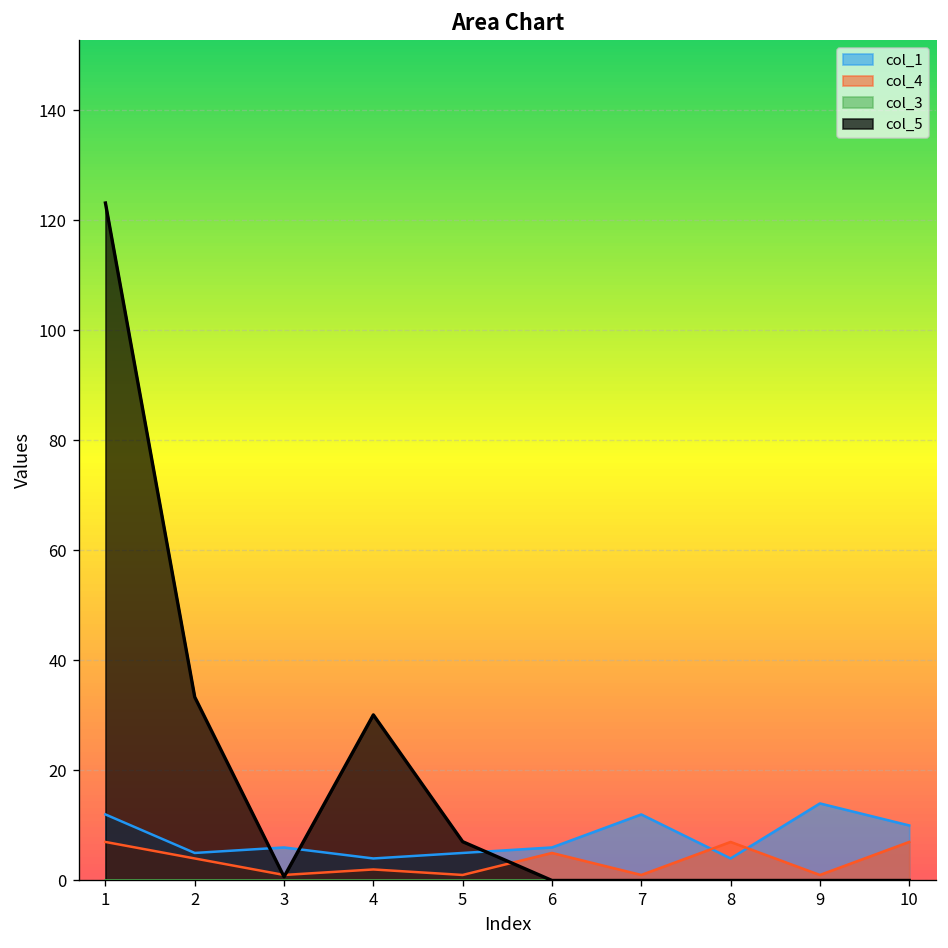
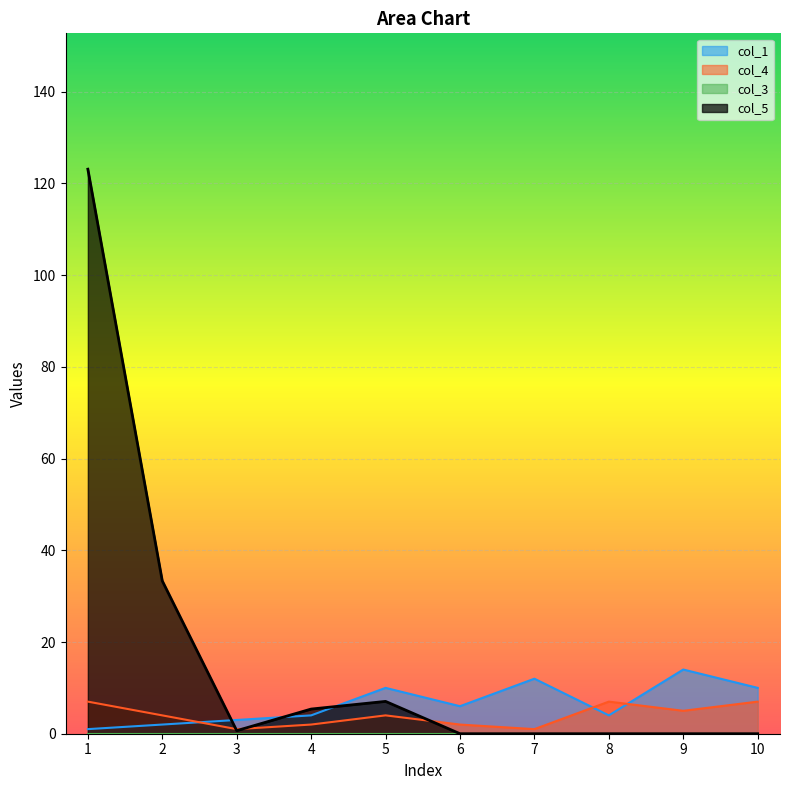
  {
    "col_1": {
-     "1": 12,
-     "2": 5,
-     "3": 6,
+     "1": 1,
+     "2": 2,
+     "3": 3,
      "4": 4,
-     "5": 5,
+     "5": 10,
      "6": 6,
      "7": 12,
      "8": 4,
      "9": 14,
      "10": 10
    },
    "col_4": {
      "1": 7,
      "2": 4,
      "4": 2,
-     "5": 1,
-     "6": 5,
+     "5": 4,
+     "6": 2,
      "7": 1,
      "8": 7,
-     "9": 1,
+     "9": 5,
      "10": 7
    },
    "col_3": {
      "1": 0,
      "2": 0,
      "3": 0,
      "4": 0,
      "5": 0
    },
    "col_5": {
      "1": 123,
      "2": 33,
-     "4": 30,
+     "4": 5,
      "5": 7
    }
  }
